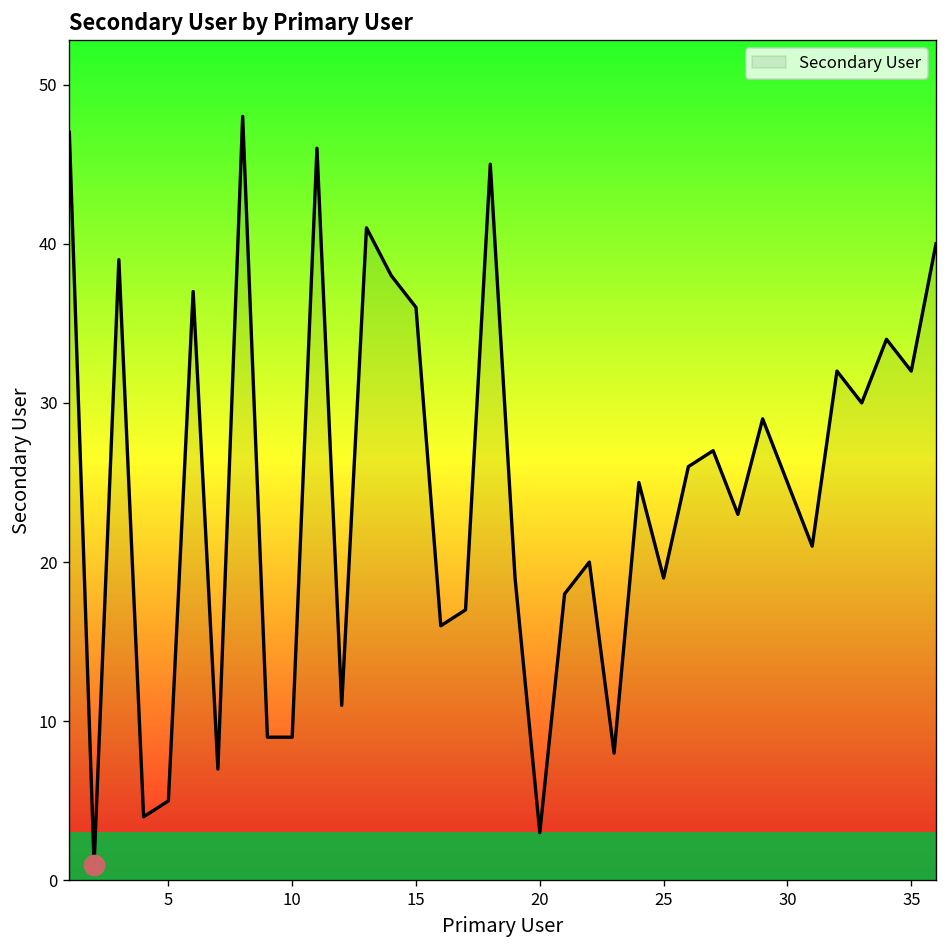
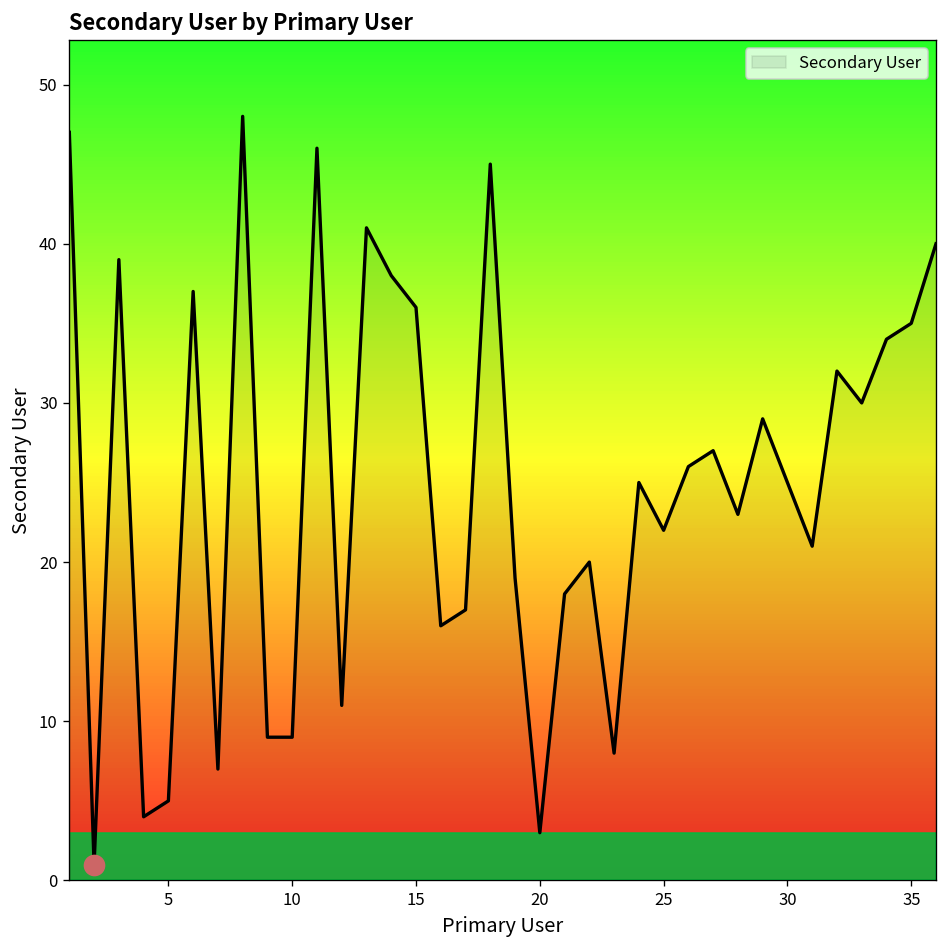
  {
    "Secondary User": {
      "5": 5,
      "10": 9,
      "15": 36,
-     "25": 19,
+     "25": 22,
      "30": 25,
-     "35": 32
+     "35": 35
    }
  }
